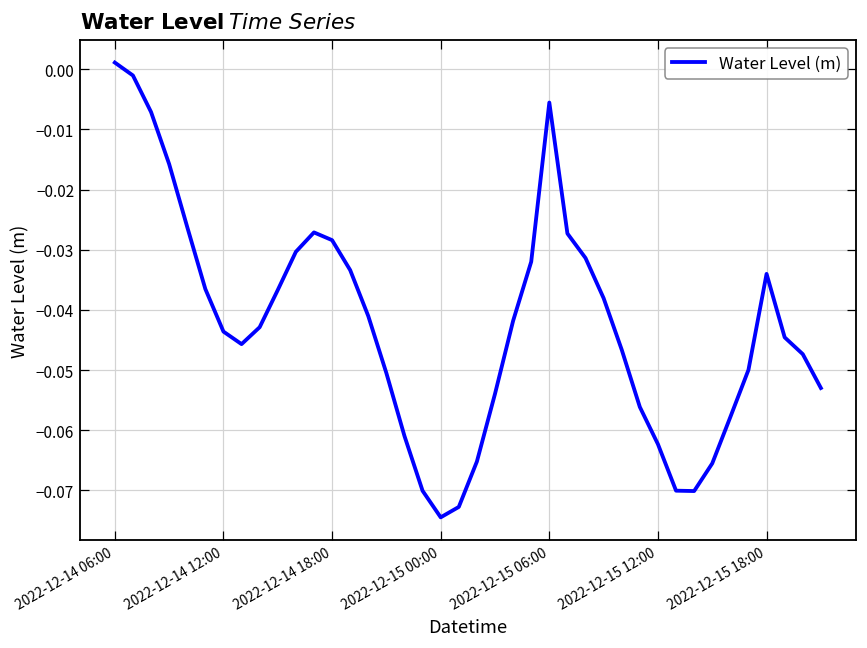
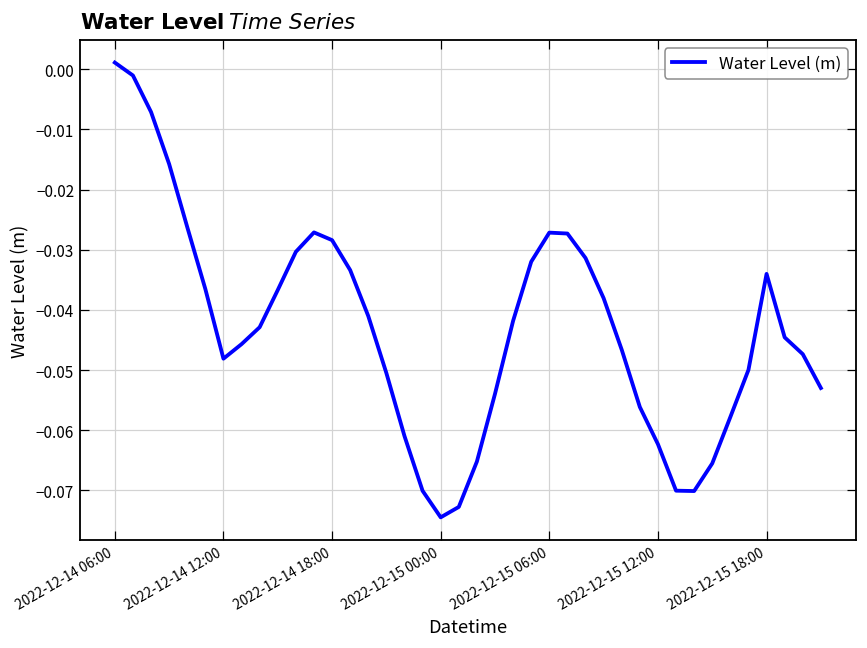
  {
    "2022-12-14 06:00": 0.001,
-   "2022-12-14 12:00": -0.044,
+   "2022-12-14 12:00": -0.048,
    "2022-12-14 18:00": -0.028,
    "2022-12-15 00:00": -0.074,
-   "2022-12-15 06:00": -0.006,
+   "2022-12-15 06:00": -0.027,
    "2022-12-15 12:00": -0.062,
    "2022-12-15 18:00": -0.034
  }
